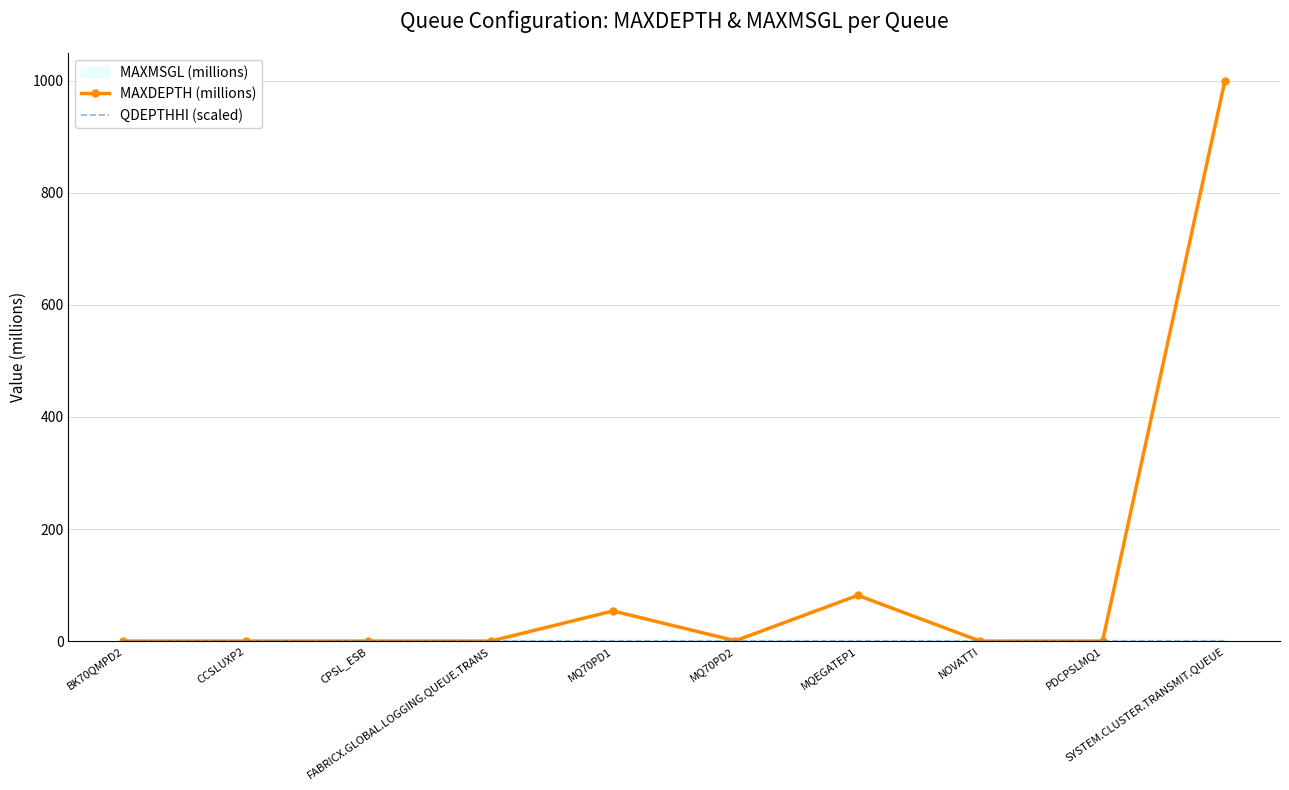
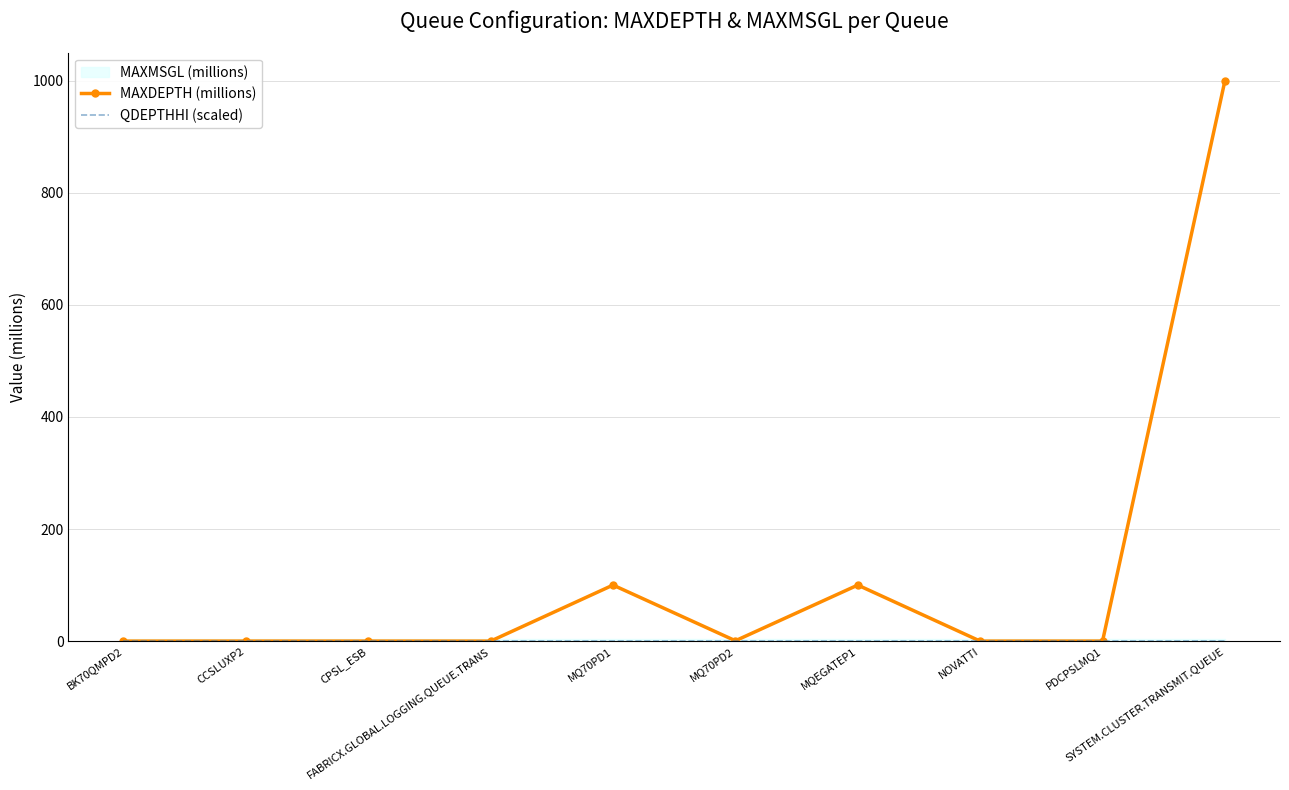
  {
    "MAXDEPTH (millions)": {
-     "MQ70PD1": 50,
-     "MQEGATEP1": 80,
+     "MQ70PD1": 100,
+     "MQEGATEP1": 100,
      "SYSTEM.CLUSTER.TRANSMIT.QUEUE": 1000
    },
    "QDEPTHHI (scaled)": {
      "MQ70PD1": 0,
      "MQEGATEP1": 0
    }
  }
